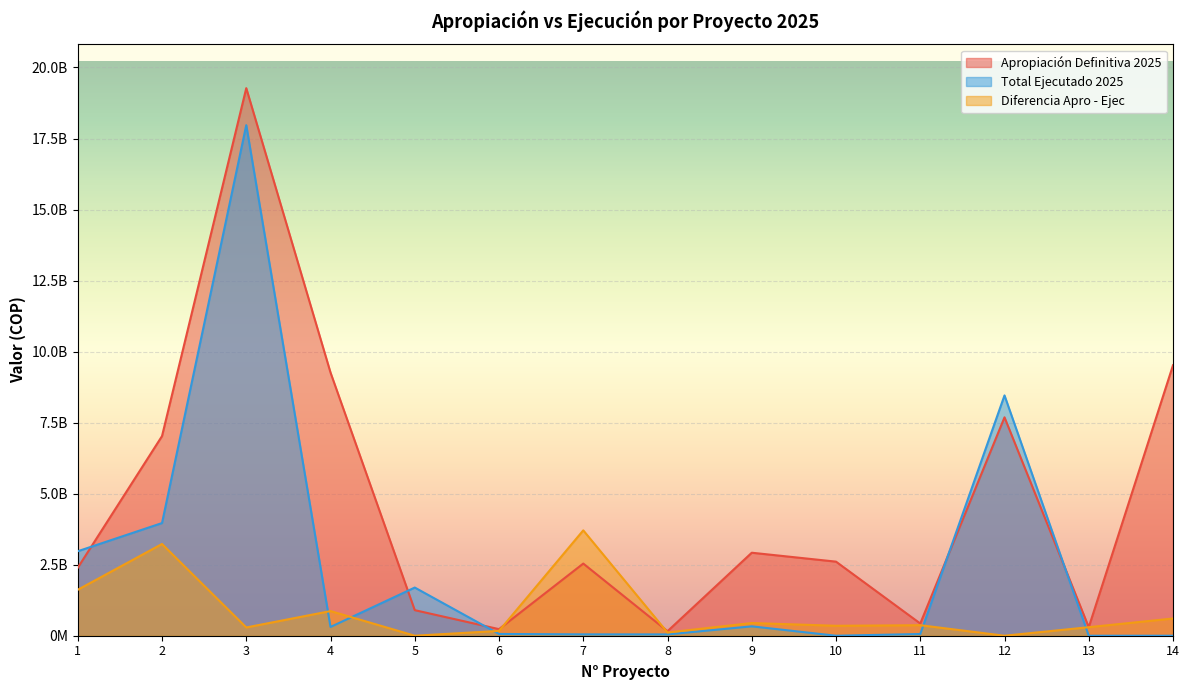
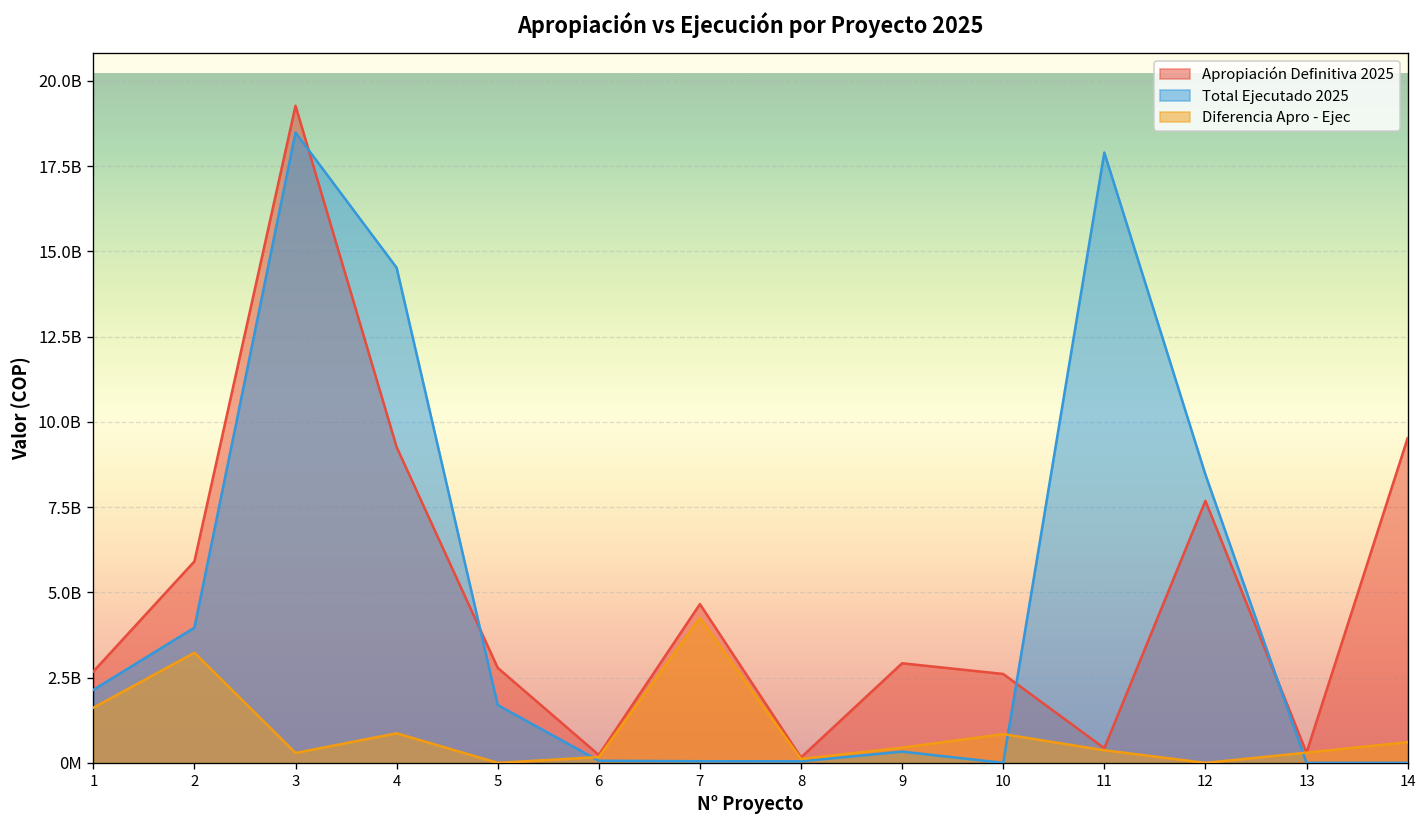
  {
    "Apropiación Definitiva 2025": {
-     "1": 2400000000,
-     "2": 7000000000,
+     "1": 2700000000,
+     "2": 5900000000,
      "3": 19300000000,
      "4": 9300000000,
-     "5": 900000000,
-     "7": 2500000000,
+     "5": 2800000000,
+     "7": 4700000000,
      "9": 2900000000,
      "10": 2600000000,
      "12": 7700000000,
      "14": 9500000000
    },
    "Total Ejecutado 2025": {
-     "1": 3000000000,
+     "1": 2100000000,
      "2": 4000000000,
-     "3": 18000000000,
-     "4": 300000000,
+     "3": 18500000000,
+     "4": 14500000000,
      "5": 1700000000,
      "6": 100000000,
      "7": 0,
      "9": 300000000,
      "10": 0,
-     "11": 100000000,
+     "11": 17900000000,
      "12": 8500000000,
      "13": 0,
      "14": 0
    },
    "Diferencia Apro - Ejec": {
      "1": 1600000000,
      "2": 3200000000,
      "3": 300000000,
      "4": 900000000,
      "5": 0,
-     "7": 3700000000,
+     "7": 4200000000,
      "9": 400000000,
-     "10": 400000000,
+     "10": 800000000,
      "12": 0,
      "14": 600000000
    }
  }
